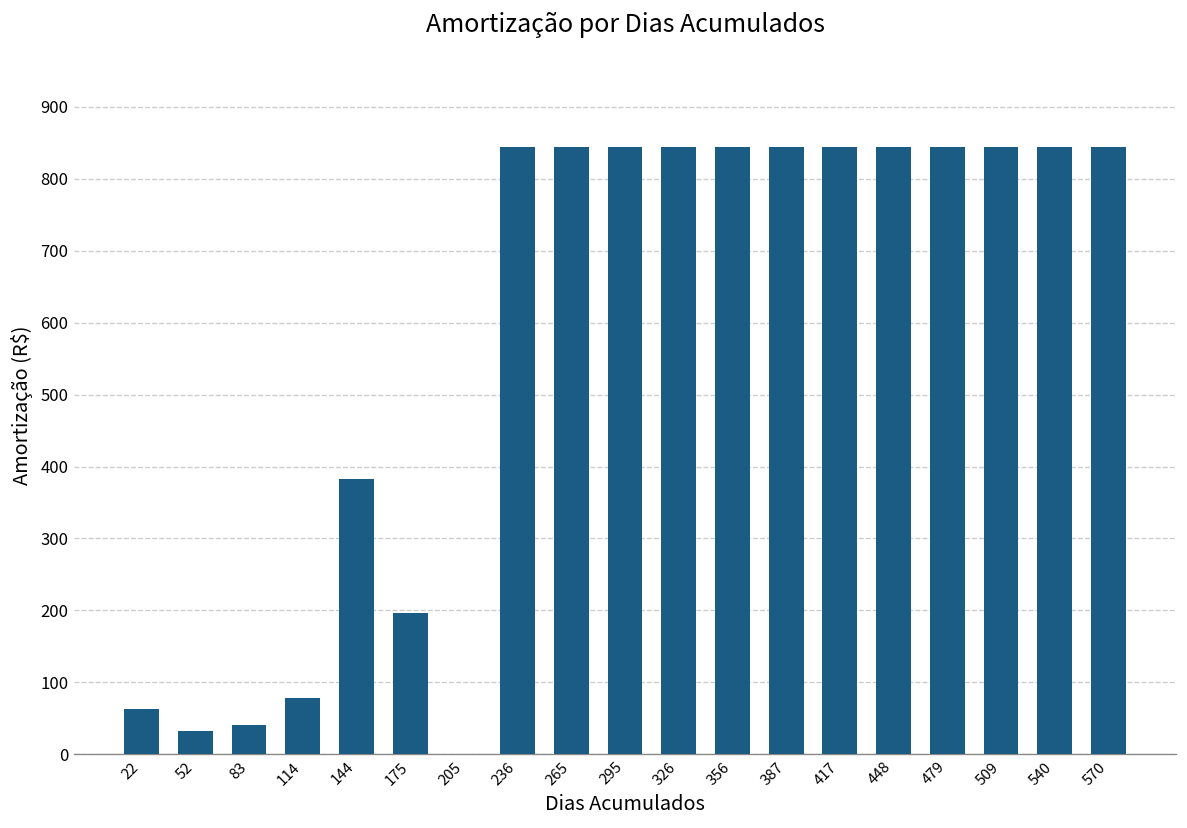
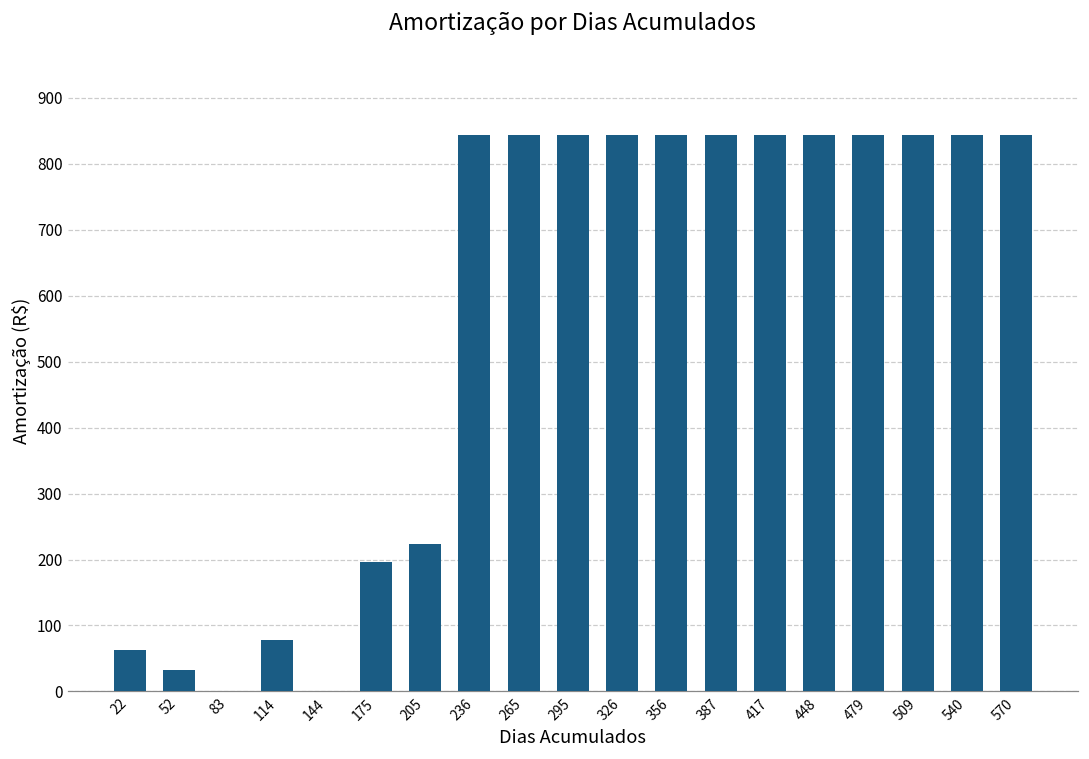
  {
    "22": 60,
    "52": 30,
-   "83": 40,
+   "83": 0,
    "114": 80,
-   "144": 380,
+   "144": 0,
    "175": 200,
-   "205": 0,
+   "205": 220,
    "236": 840,
    "265": 840,
    "295": 840,
    "326": 840,
    "356": 840,
    "387": 840,
    "417": 840,
    "448": 840,
    "479": 840,
    "509": 840,
    "540": 840,
    "570": 840
  }
